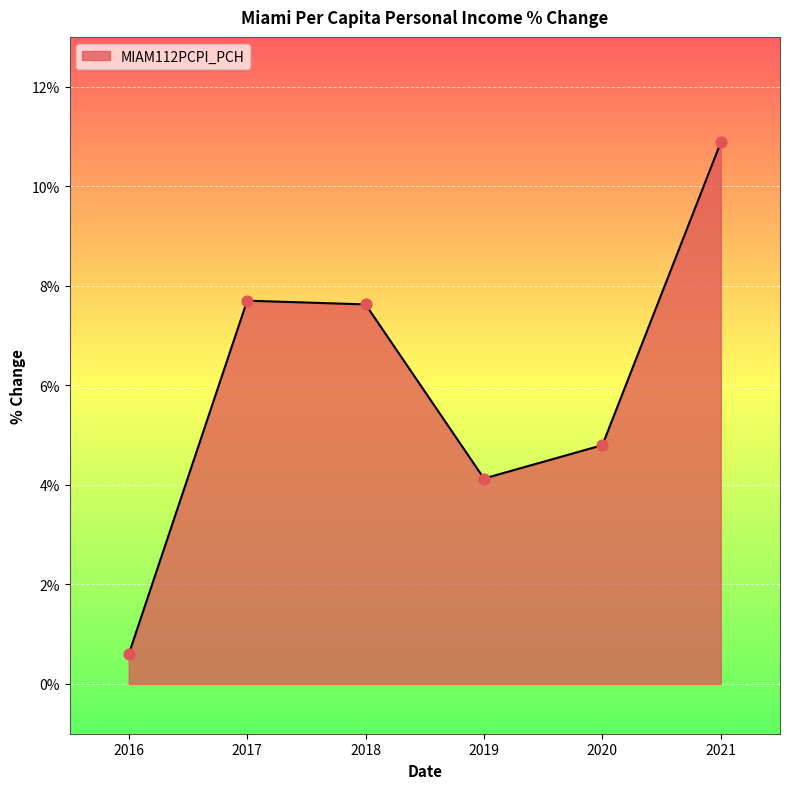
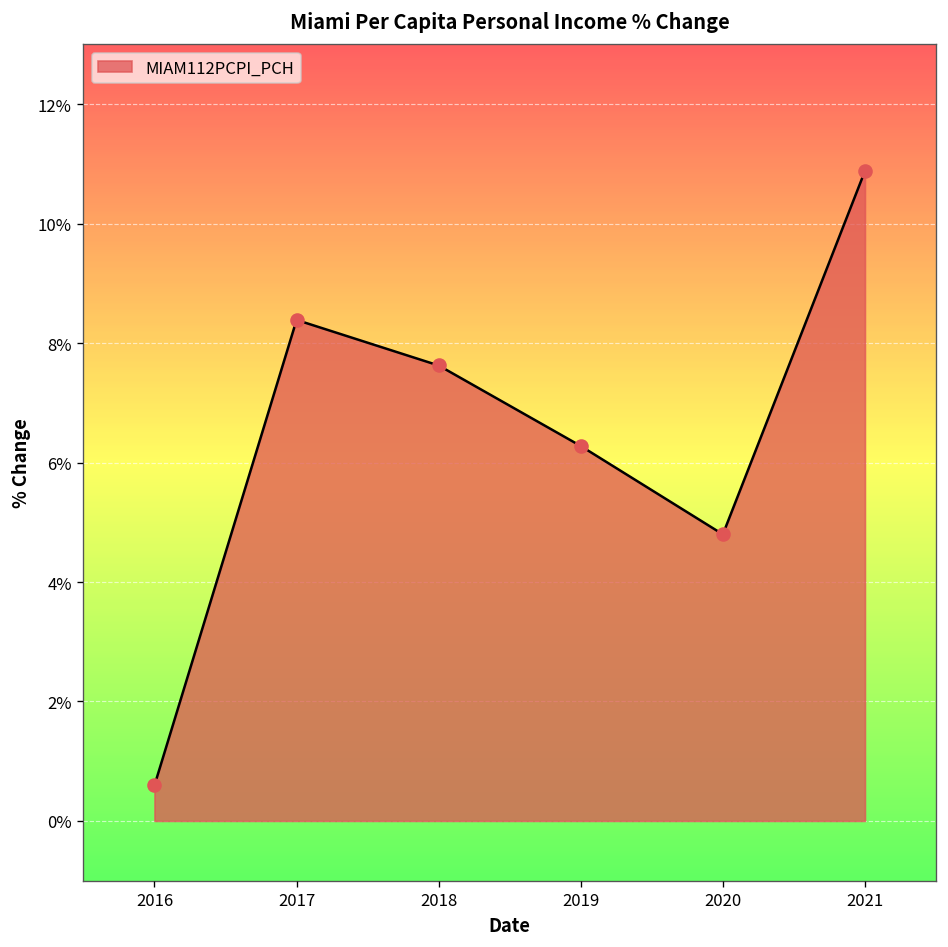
  {
    "2016": "0.6%",
-   "2017": "7.7%",
+   "2017": "8.4%",
    "2018": "7.6%",
-   "2019": "4.1%",
+   "2019": "6.3%",
    "2020": "4.8%",
    "2021": "10.9%"
  }
